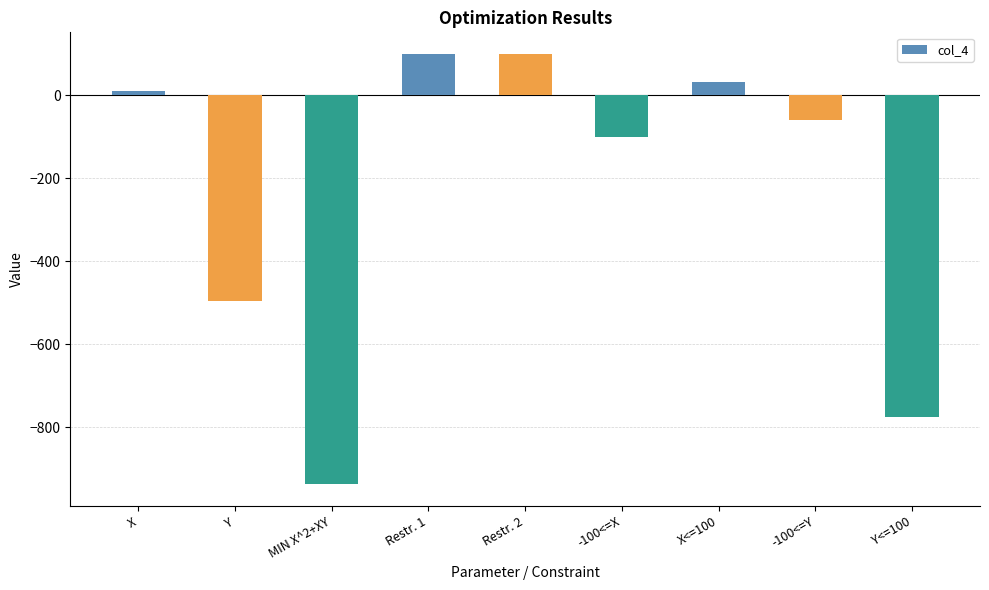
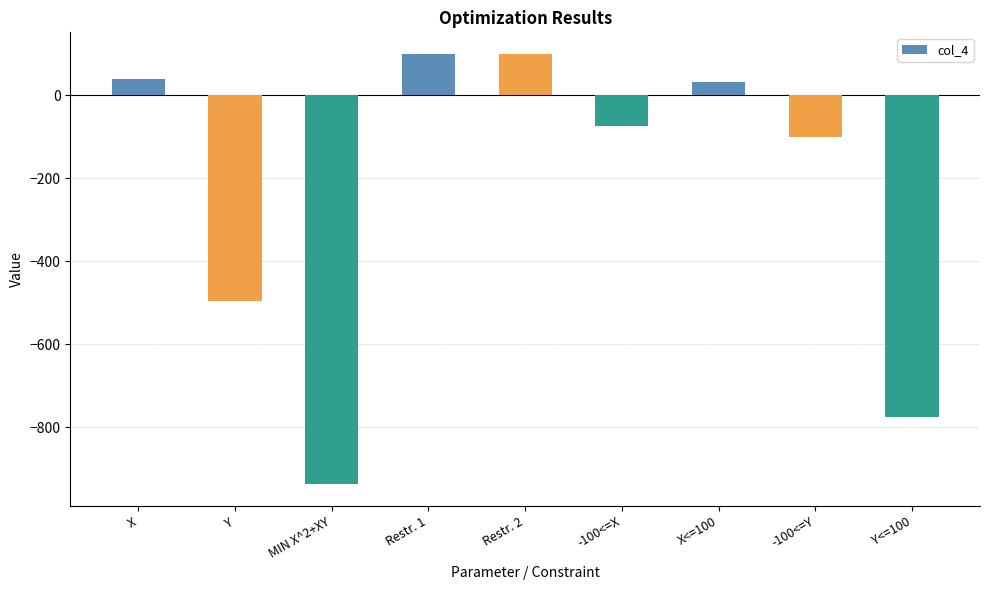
  {
-   "X": 10,
+   "X": 40,
    "Y": -490,
    "MIN X^2+XY": -940,
    "Restr. 1": 100,
    "Restr. 2": 100,
-   "-100<=X": -100,
+   "-100<=X": -70,
    "X<=100": 30,
-   "-100<=Y": -60,
+   "-100<=Y": -100,
    "Y<=100": -780
  }
